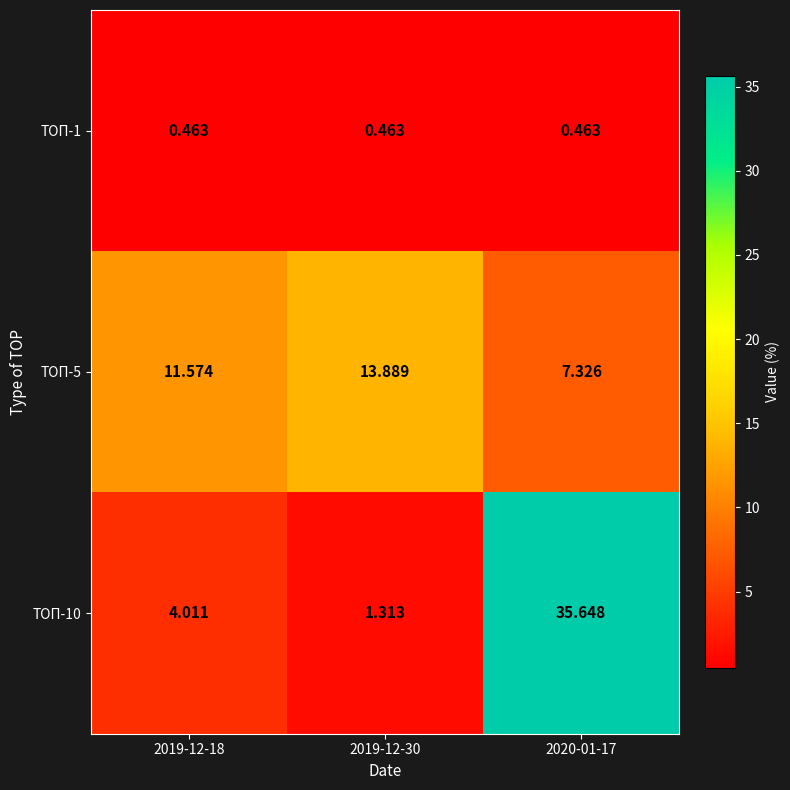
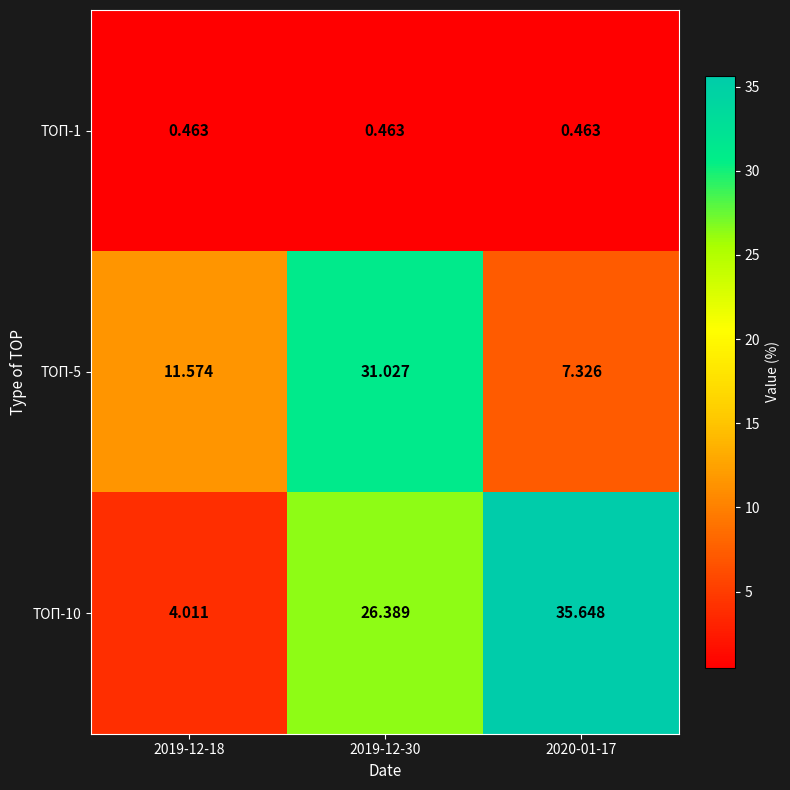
  {
    "ТОП-1": {
      "2019-12-18": 0.463,
      "2019-12-30": 0.463,
      "2020-01-17": 0.463
    },
    "ТОП-5": {
      "2019-12-18": 11.574,
-     "2019-12-30": 13.889,
+     "2019-12-30": 31.027,
      "2020-01-17": 7.326
    },
    "ТОП-10": {
      "2019-12-18": 4.011,
-     "2019-12-30": 1.313,
+     "2019-12-30": 26.389,
      "2020-01-17": 35.648
    }
  }
